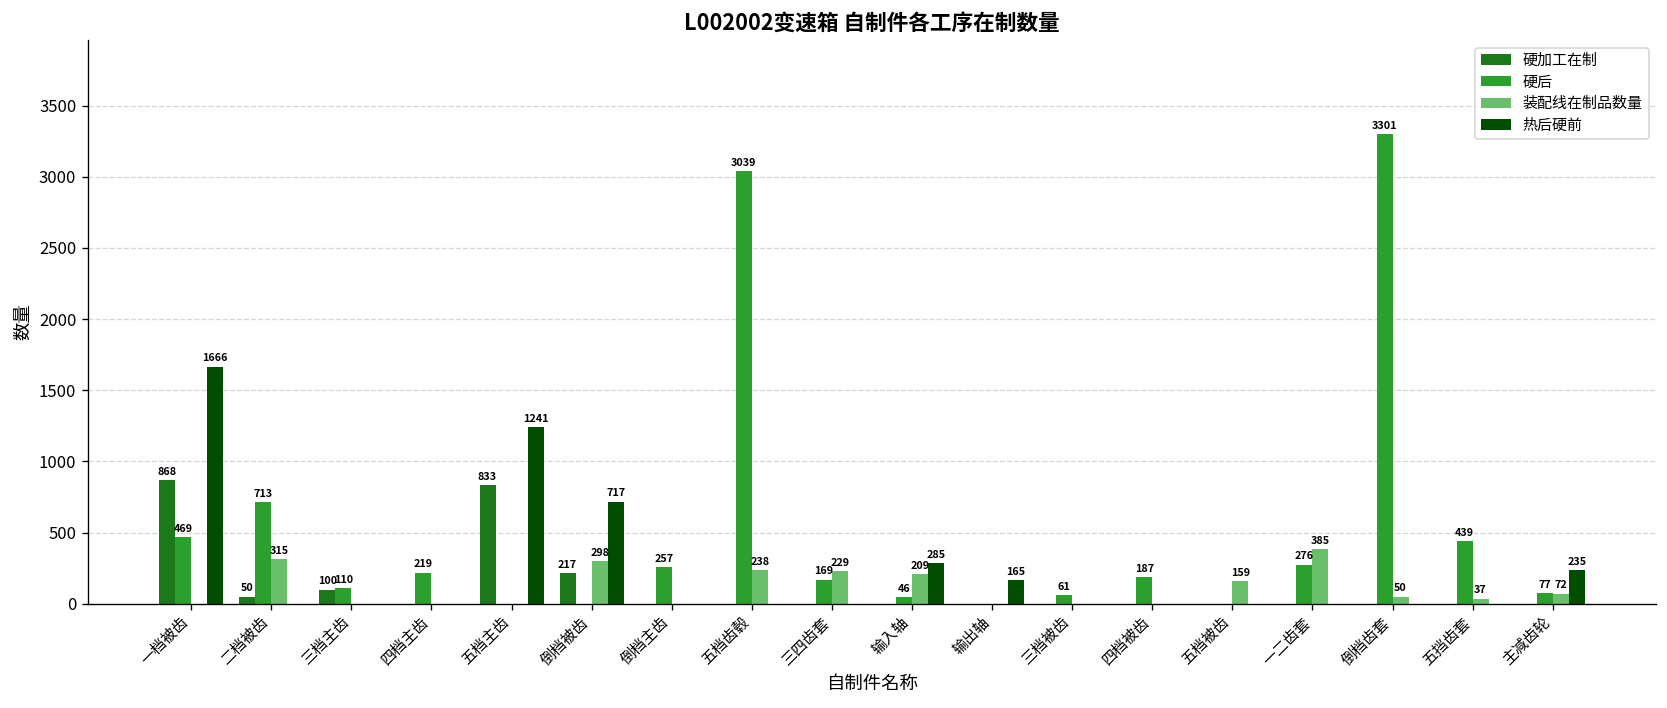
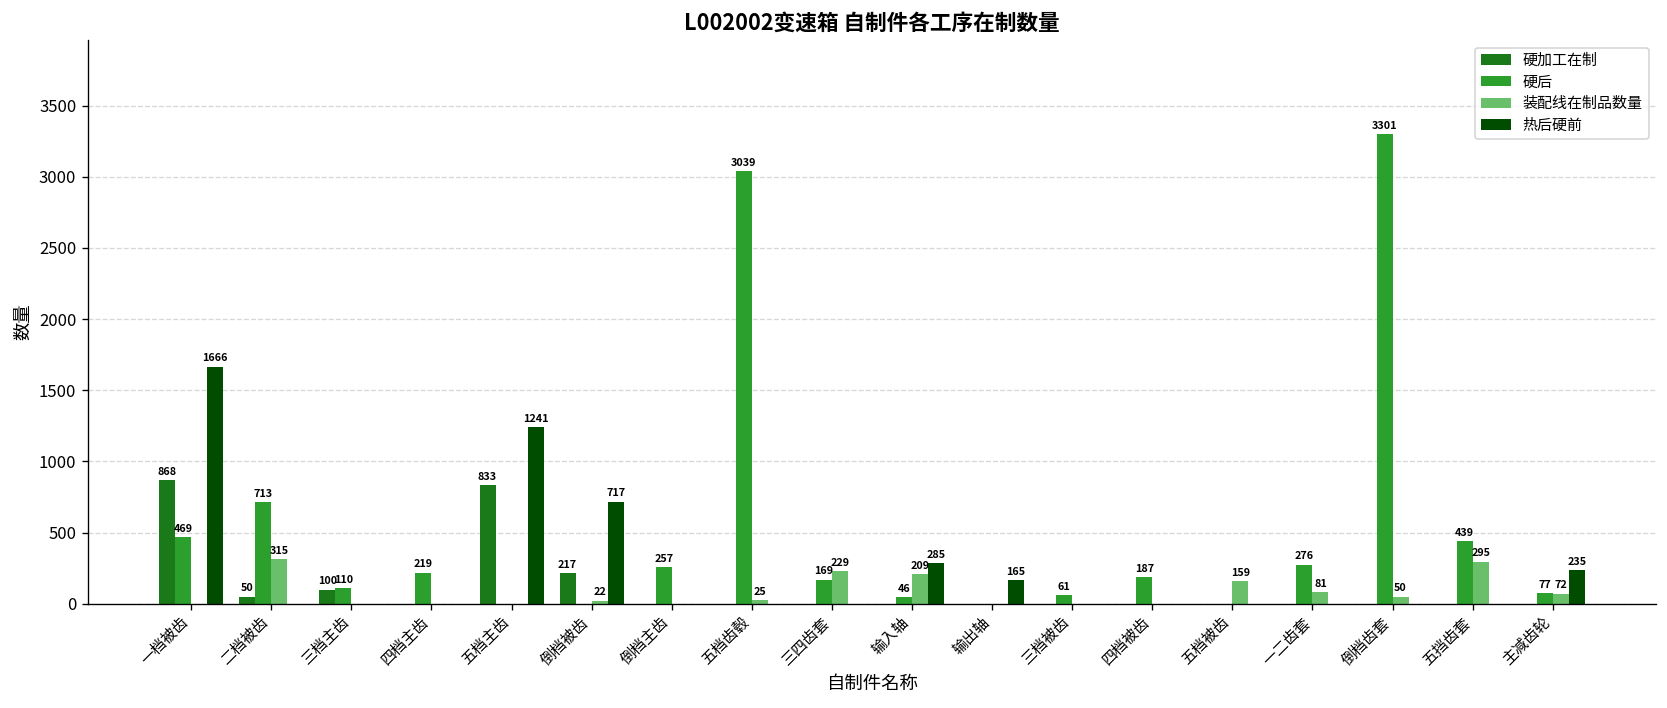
  {
    "装配线在制品数量": {
      "二档被齿": 315,
-     "倒档被齿": 298,
-     "五档齿毂": 238,
+     "倒档被齿": 22,
+     "五档齿毂": 25,
      "三四齿套": 229,
      "输入轴": 209,
      "五档被齿": 159,
-     "一二齿套": 385,
+     "一二齿套": 81,
      "倒档齿套": 50,
-     "五挡齿套": 37,
+     "五挡齿套": 295,
      "主减齿轮": 72
    }
  }
